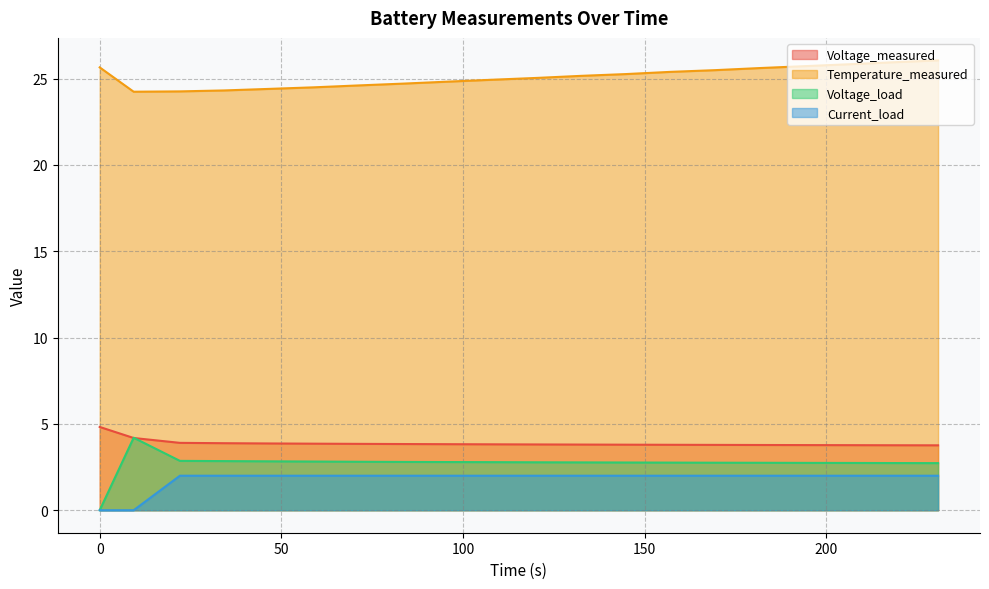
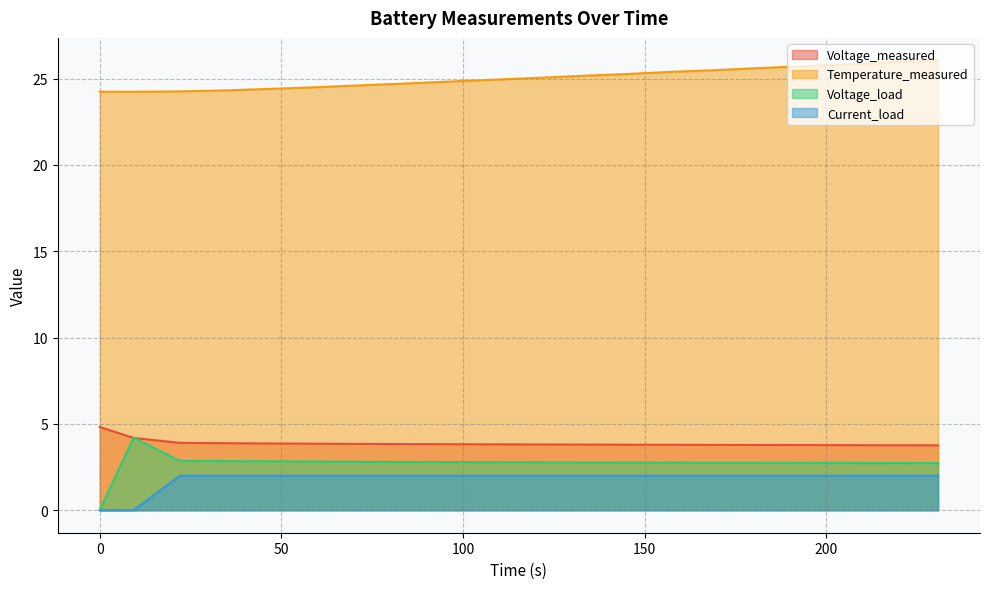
  {
    "Voltage_measured": {
      "0": 4.8
    },
    "Temperature_measured": {
-     "0": 25.7
+     "0": 24.2
    }
  }
